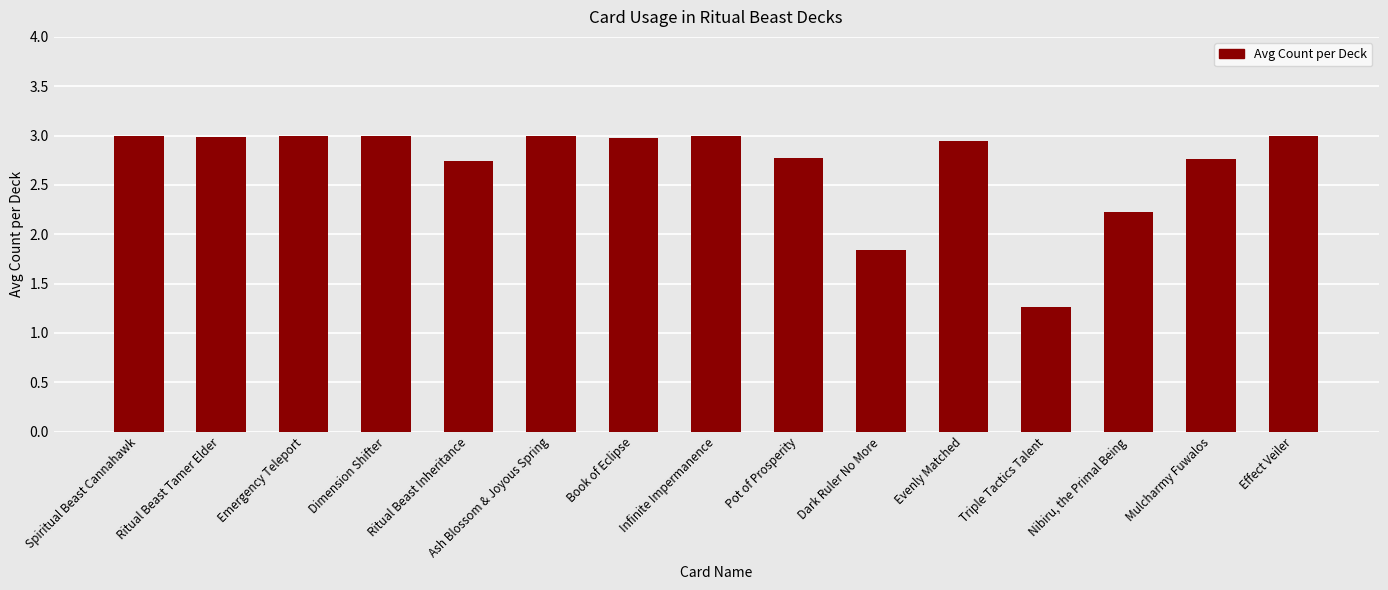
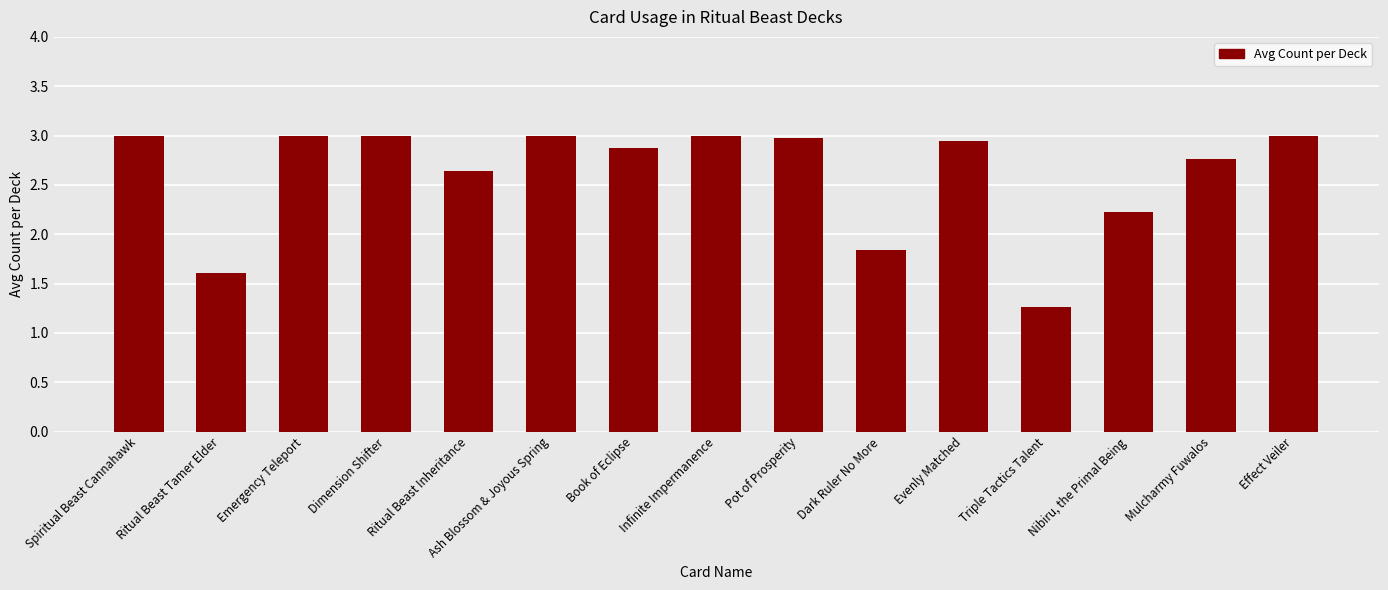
  {
    "Spiritual Beast Cannahawk": 3.0,
-   "Ritual Beast Tamer Elder": 3.0,
+   "Ritual Beast Tamer Elder": 1.6,
    "Emergency Teleport": 3.0,
    "Dimension Shifter": 3.0,
-   "Ritual Beast Inheritance": 2.7,
+   "Ritual Beast Inheritance": 2.6,
    "Ash Blossom & Joyous Spring": 3.0,
-   "Book of Eclipse": 3.0,
+   "Book of Eclipse": 2.9,
    "Infinite Impermanence": 3.0,
-   "Pot of Prosperity": 2.8,
+   "Pot of Prosperity": 3.0,
    "Dark Ruler No More": 1.8,
    "Evenly Matched": 2.9,
    "Triple Tactics Talent": 1.3,
    "Nibiru, the Primal Being": 2.2,
    "Mulcharmy Fuwalos": 2.8,
    "Effect Veiler": 3.0
  }
